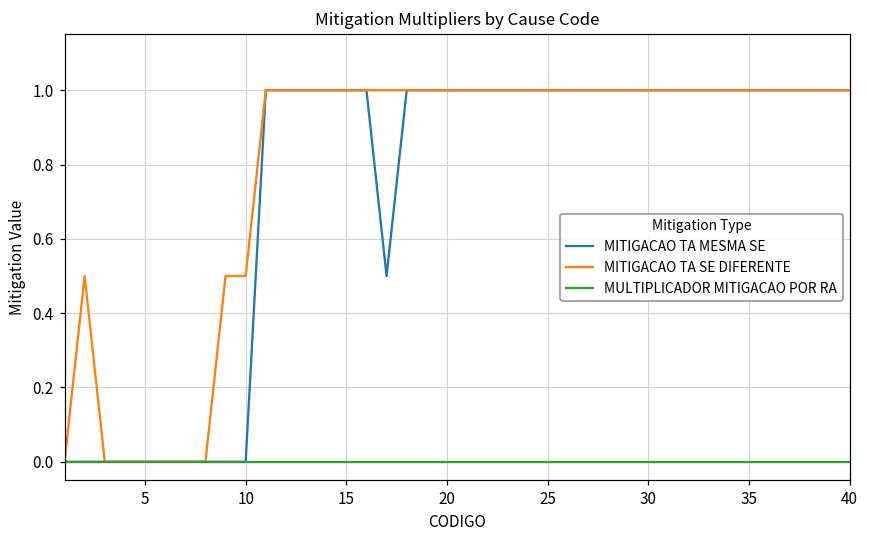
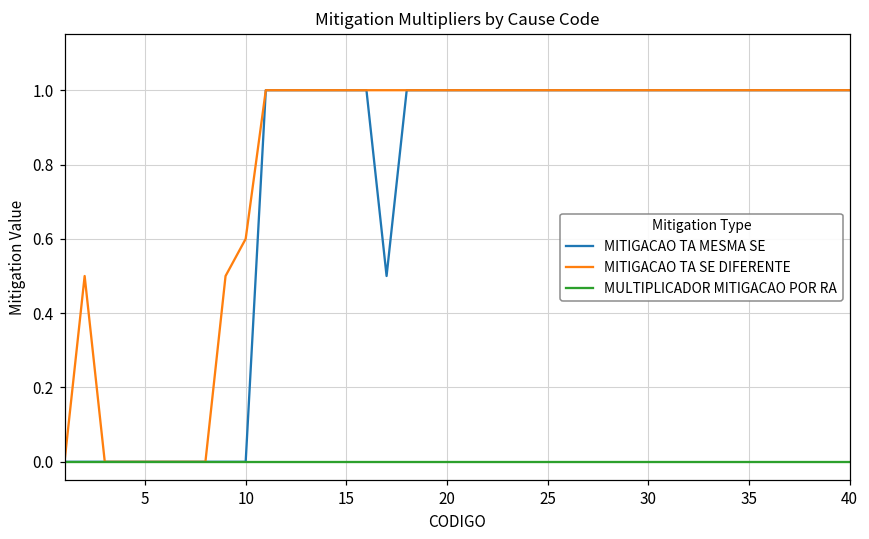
  {
    "MITIGACAO TA SE DIFERENTE": {
-     "10": 0.5
+     "10": 0.6
    },
    "MULTIPLICADOR MITIGACAO POR RA": {
      "15": 0.0,
      "20": 0.0,
      "25": 0.0,
      "30": 0.0,
      "35": 0.0,
      "40": 0.0
    }
  }
